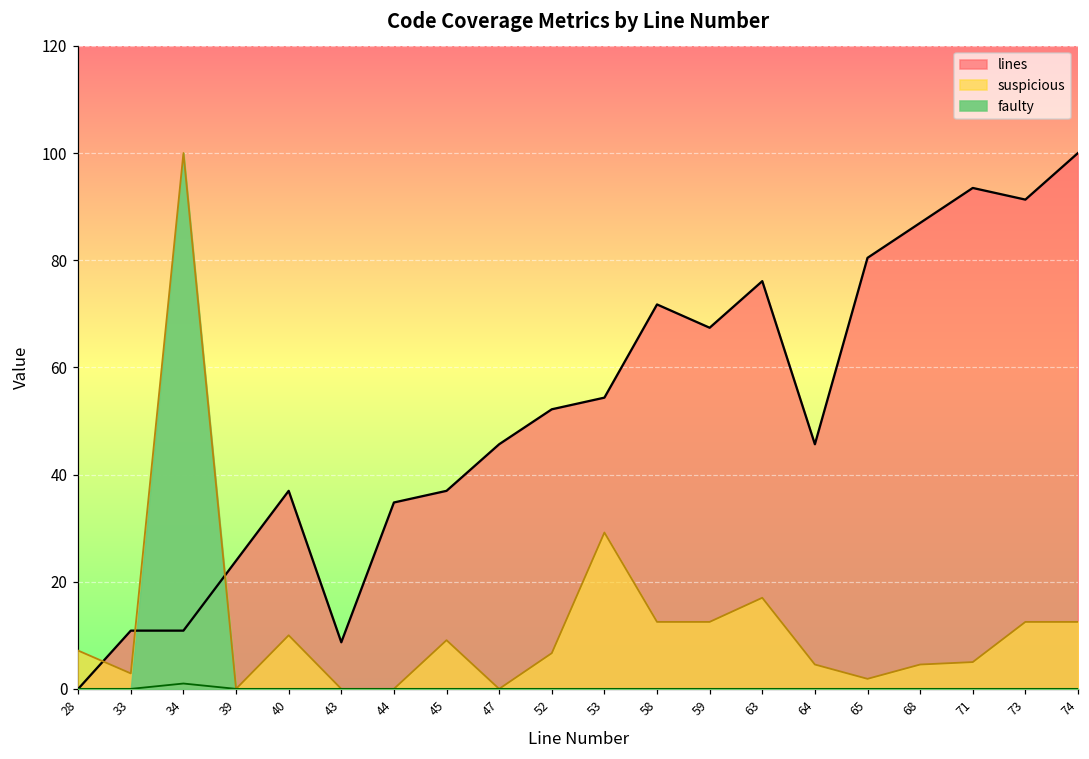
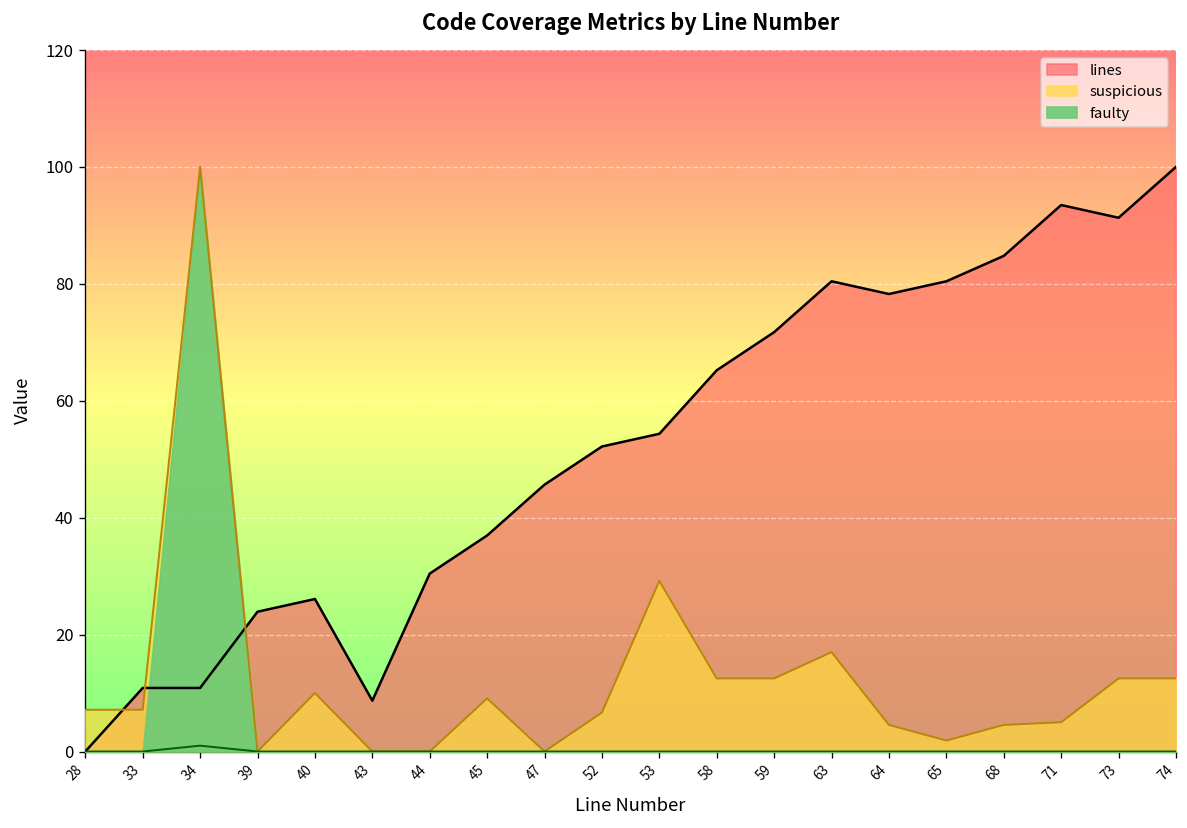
  {
    "lines": {
      "33": 11,
      "34": 11,
      "39": 24,
-     "40": 37,
+     "40": 26,
      "43": 9,
-     "44": 35,
+     "44": 30,
      "45": 37,
      "47": 46,
      "52": 52,
      "53": 54,
-     "58": 72,
-     "59": 67,
-     "63": 76,
-     "64": 46,
+     "58": 65,
+     "59": 72,
+     "63": 80,
+     "64": 78,
      "65": 80,
-     "68": 87,
+     "68": 85,
      "71": 93,
      "73": 91,
      "74": 100
    },
    "suspicious": {
      "28": 7,
-     "33": 3,
+     "33": 7,
      "40": 10,
      "45": 9,
      "52": 7,
      "53": 29,
      "58": 13,
      "59": 13,
      "63": 17,
      "64": 5,
      "65": 2,
      "68": 5,
      "71": 5,
      "73": 13,
      "74": 13
    }
  }
